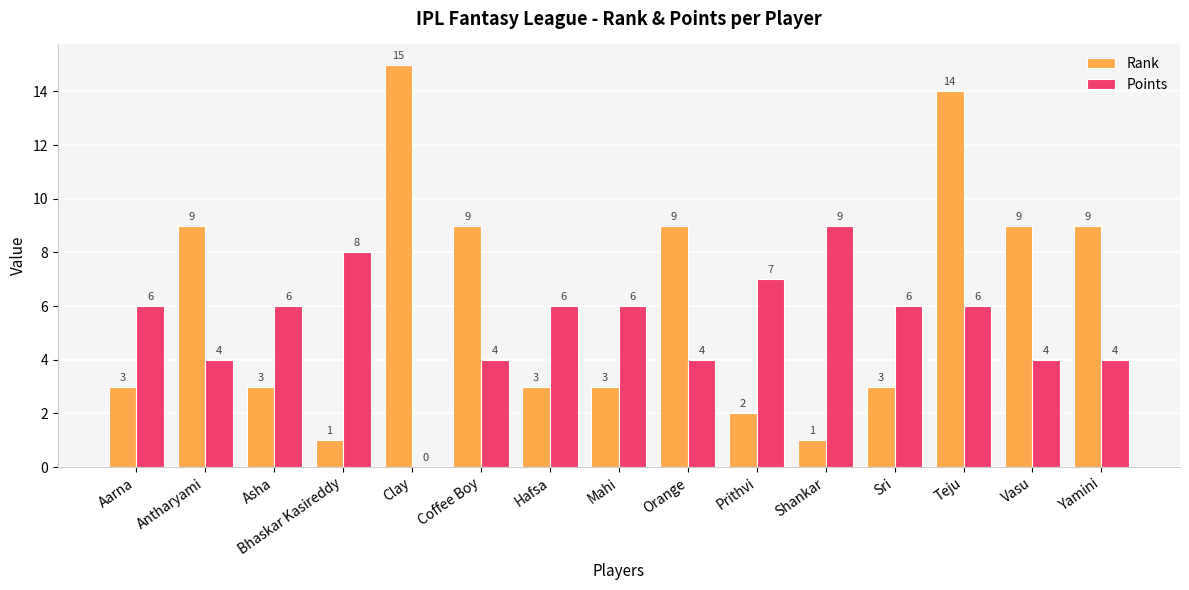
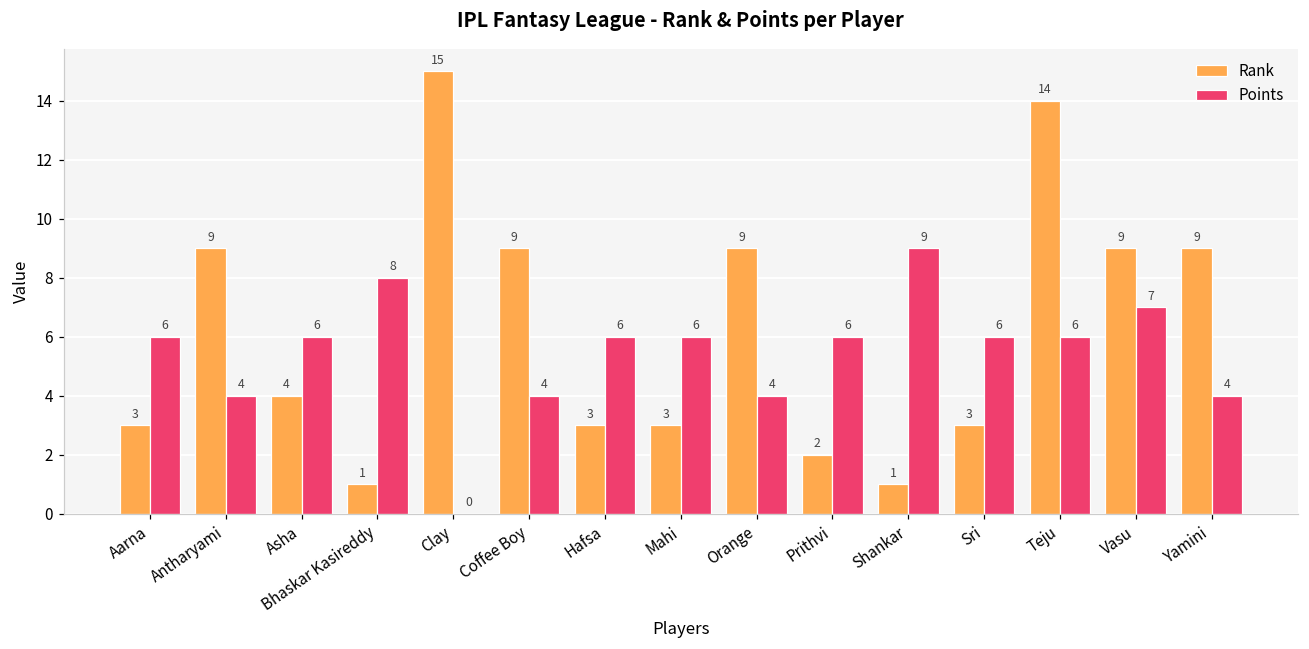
  {
    "Rank": {
      "Aarna": 3,
      "Antharyami": 9,
-     "Asha": 3,
+     "Asha": 4,
      "Bhaskar Kasireddy": 1,
      "Clay": 15,
      "Coffee Boy": 9,
      "Hafsa": 3,
      "Mahi": 3,
      "Orange": 9,
      "Prithvi": 2,
      "Shankar": 1,
      "Sri": 3,
      "Teju": 14,
      "Vasu": 9,
      "Yamini": 9
    },
    "Points": {
      "Aarna": 6,
      "Antharyami": 4,
      "Asha": 6,
      "Bhaskar Kasireddy": 8,
      "Clay": 0,
      "Coffee Boy": 4,
      "Hafsa": 6,
      "Mahi": 6,
      "Orange": 4,
-     "Prithvi": 7,
+     "Prithvi": 6,
      "Shankar": 9,
      "Sri": 6,
      "Teju": 6,
-     "Vasu": 4,
+     "Vasu": 7,
      "Yamini": 4
    }
  }
